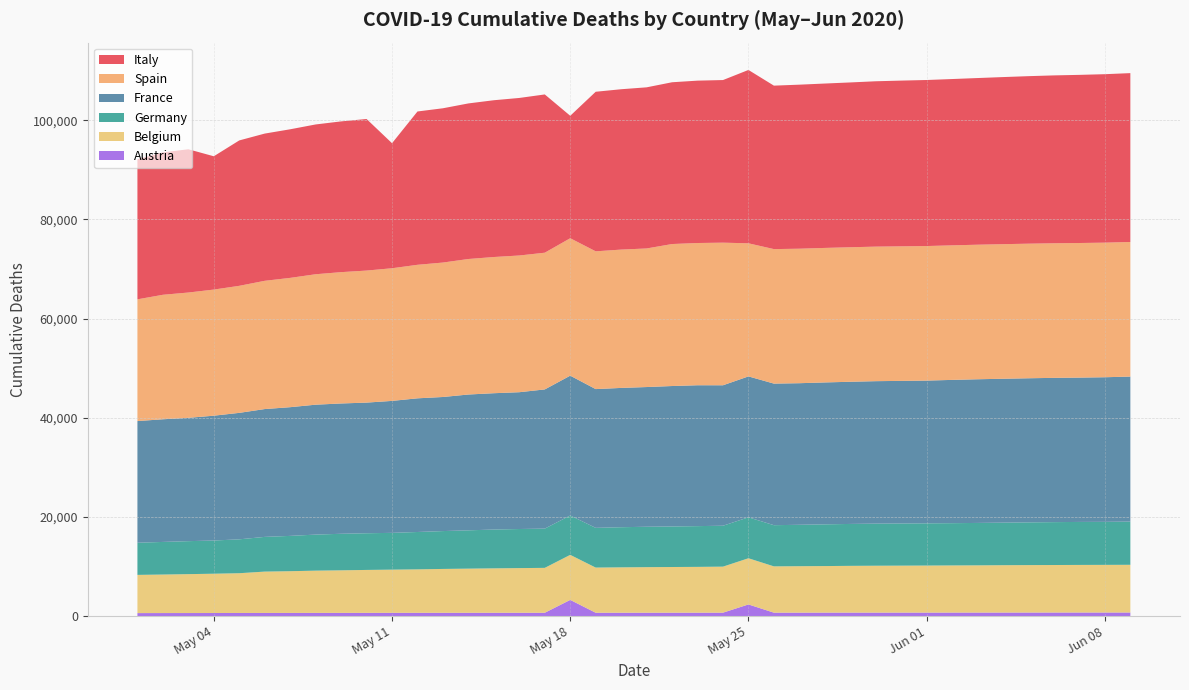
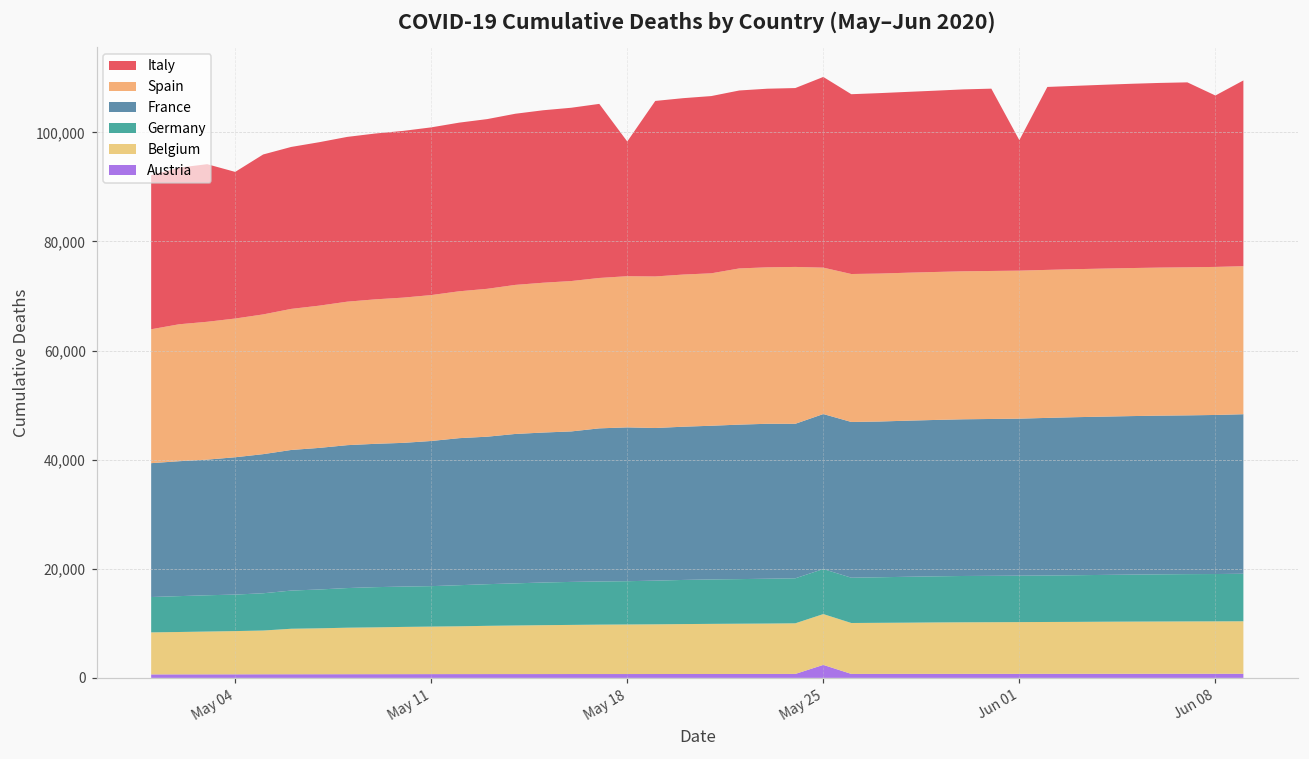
  {
    "Austria": {
      "May 04": "1,000",
      "May 11": "1,000",
-     "May 18": "3,000",
+     "May 18": "1,000",
      "May 25": "2,000",
      "Jun 01": "1,000",
      "Jun 08": "1,000"
    },
    "Italy": {
      "May 04": "27,000",
-     "May 11": "25,000",
+     "May 11": "31,000",
      "May 18": "25,000",
      "May 25": "35,000",
-     "Jun 01": "33,000",
-     "Jun 08": "34,000"
+     "Jun 01": "24,000",
+     "Jun 08": "31,000"
    }
  }
